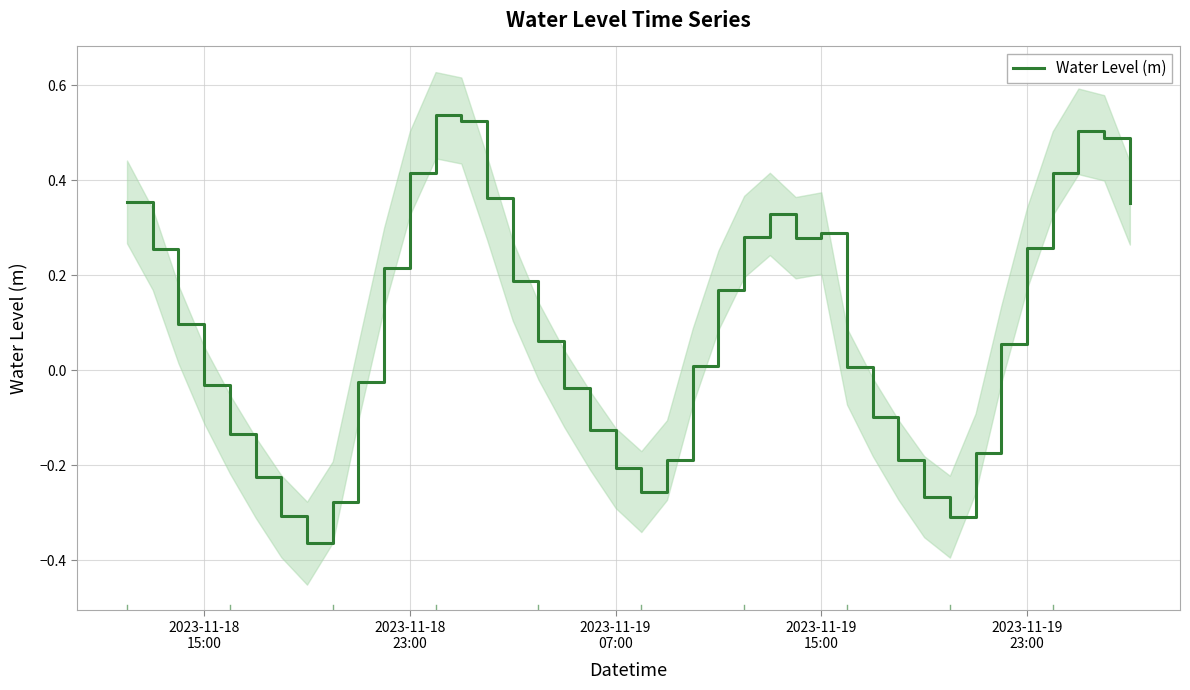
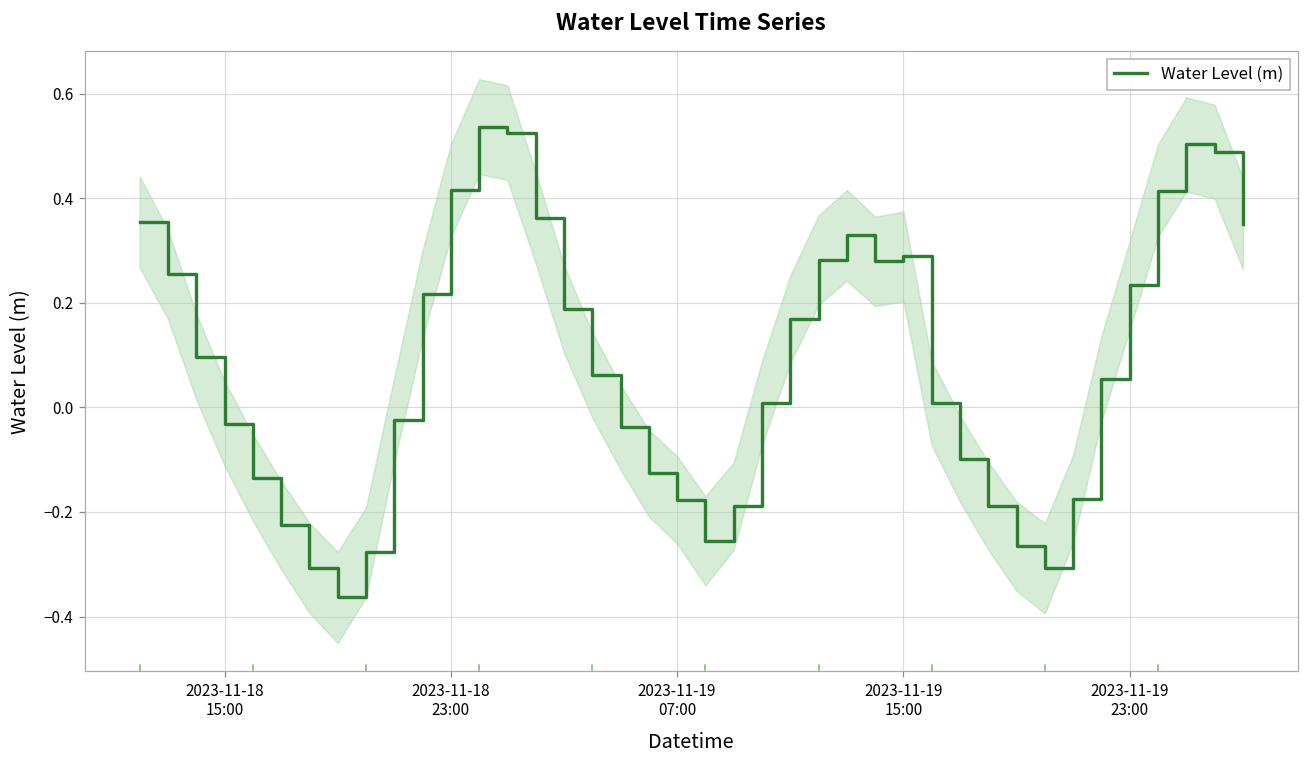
  {
    "Water Level (m)": {
      "2023-11-18 15:00": -0.03,
      "2023-11-18 23:00": 0.42,
-     "2023-11-19 07:00": -0.21,
+     "2023-11-19 07:00": -0.18,
      "2023-11-19 15:00": 0.29,
-     "2023-11-19 23:00": 0.26
+     "2023-11-19 23:00": 0.23
    }
  }
